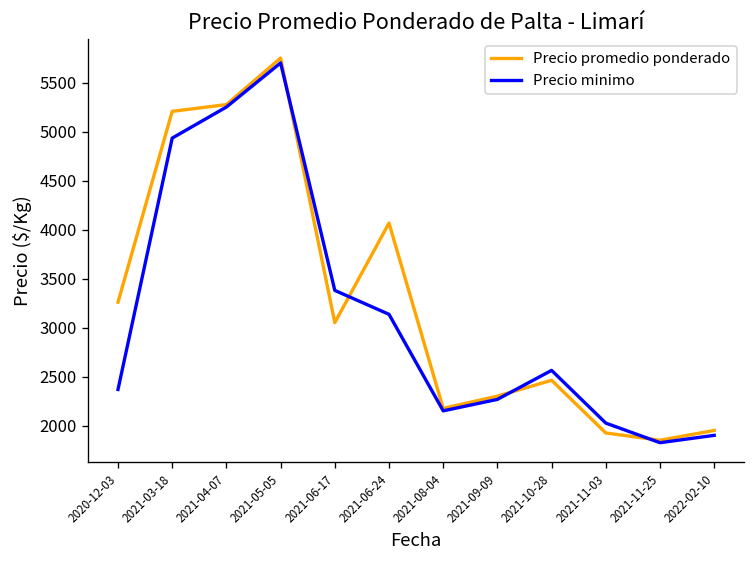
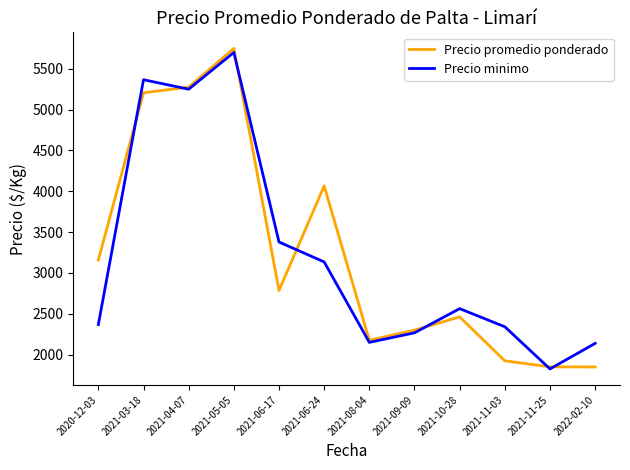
  {
    "Precio promedio ponderado": {
-     "2020-12-03": 3300,
+     "2020-12-03": 3200,
      "2021-03-18": 5200,
      "2021-05-05": 5800,
-     "2021-06-17": 3100,
+     "2021-06-17": 2800,
      "2021-06-24": 4100,
      "2021-09-09": 2300,
      "2021-10-28": 2500,
      "2021-11-03": 1900,
-     "2022-02-10": 2000
+     "2022-02-10": 1800
    },
    "Precio minimo": {
      "2020-12-03": 2400,
-     "2021-03-18": 4900,
+     "2021-03-18": 5400,
      "2021-05-05": 5700,
      "2021-06-17": 3400,
      "2021-06-24": 3100,
      "2021-09-09": 2300,
      "2021-10-28": 2600,
-     "2021-11-03": 2000,
-     "2022-02-10": 1900
+     "2021-11-03": 2300,
+     "2022-02-10": 2100
    }
  }
